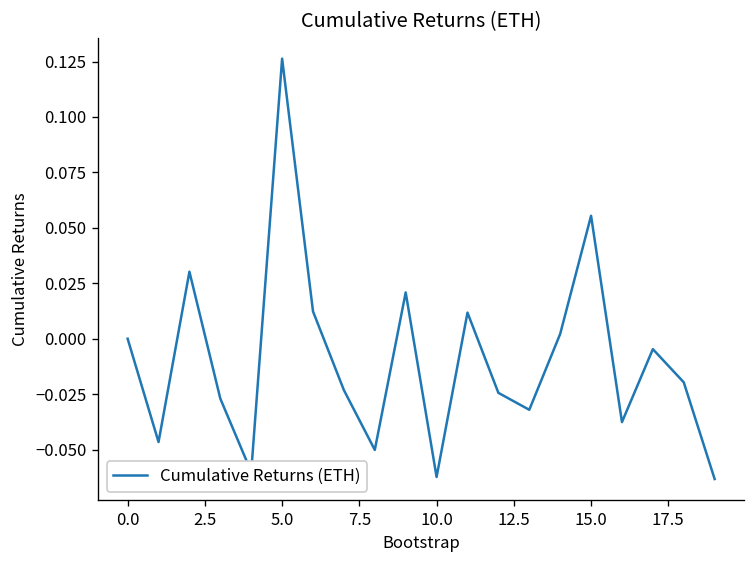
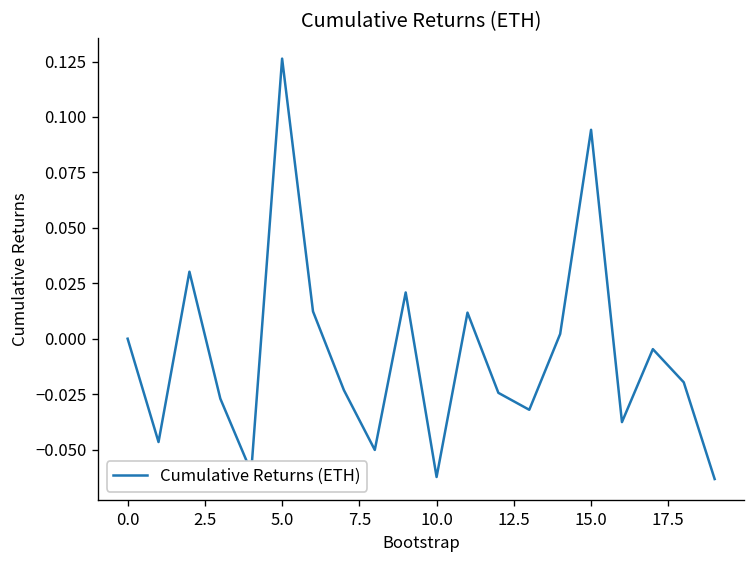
  {
    "0.0": 0.000,
    "5.0": 0.126,
    "10.0": -0.062,
-   "15.0": 0.055
+   "15.0": 0.094
  }
